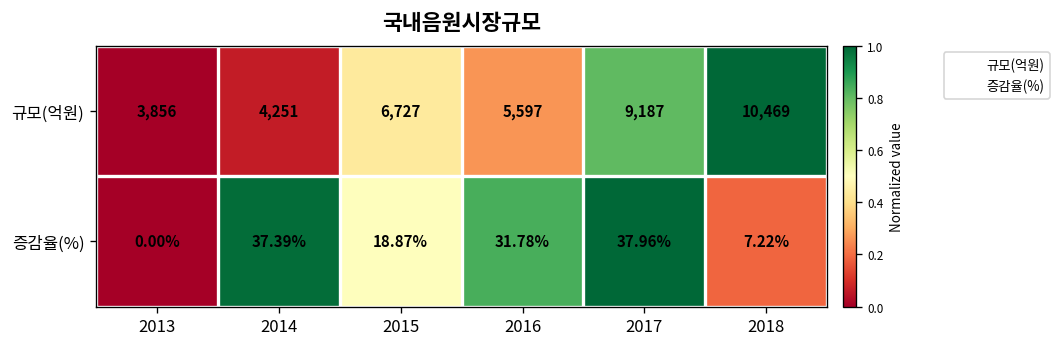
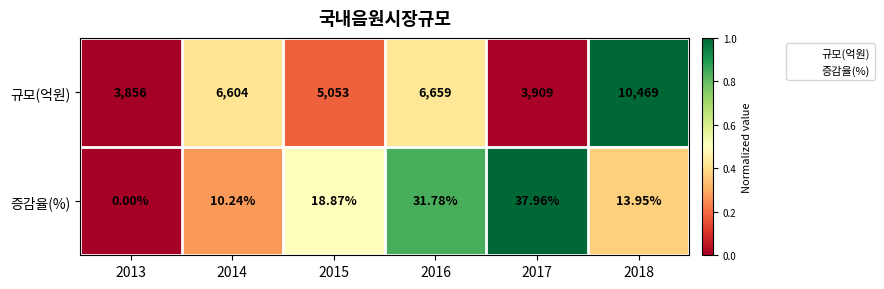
  {
    "규모(억원)": {
      "2013": "3,856",
-     "2014": "4,251",
-     "2015": "6,727",
-     "2016": "5,597",
-     "2017": "9,187",
+     "2014": "6,604",
+     "2015": "5,053",
+     "2016": "6,659",
+     "2017": "3,909",
      "2018": "10,469"
    },
    "증감율(%)": {
      "2013": "0.00%",
-     "2014": "37.39%",
+     "2014": "10.24%",
      "2015": "18.87%",
      "2016": "31.78%",
      "2017": "37.96%",
-     "2018": "7.22%"
+     "2018": "13.95%"
    }
  }
